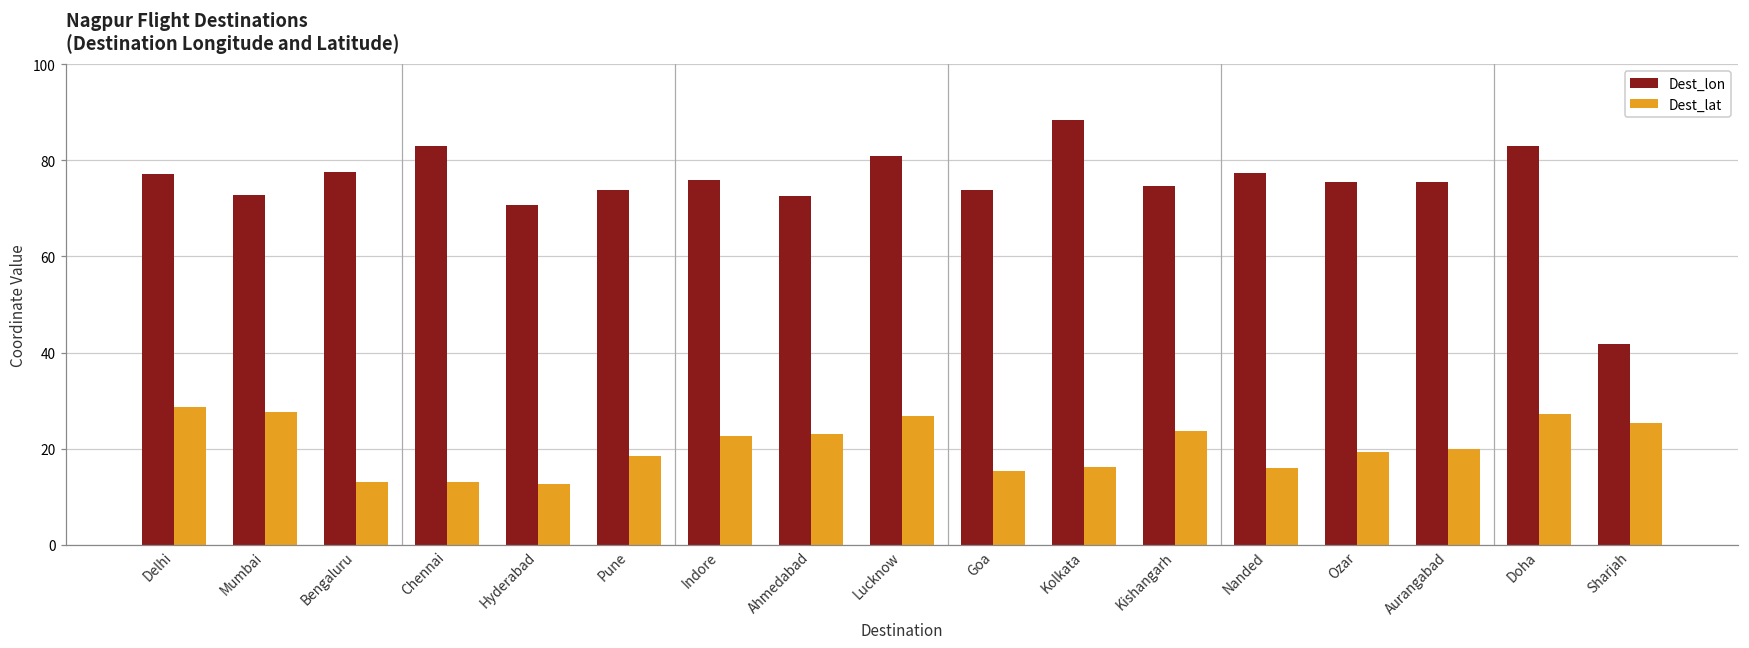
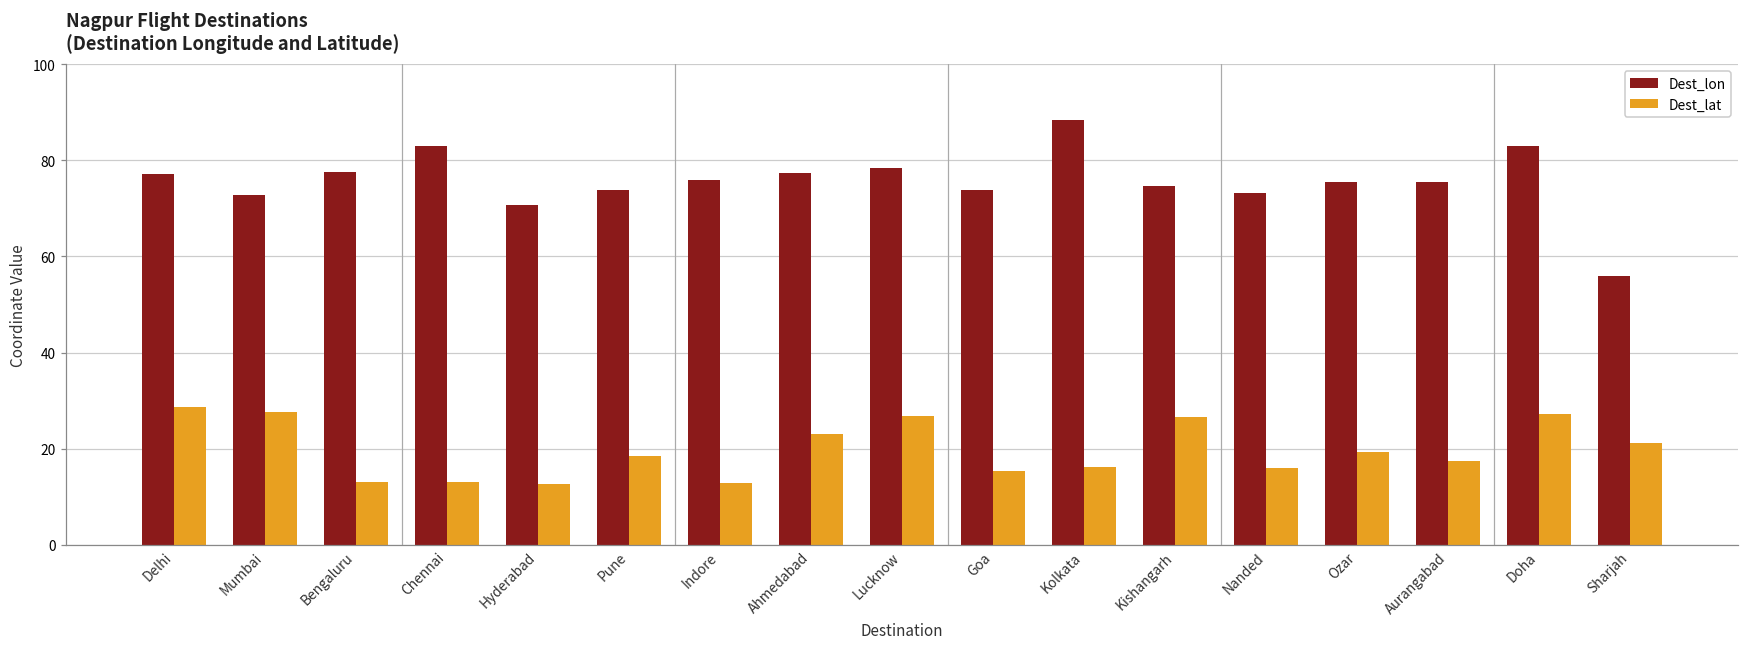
  {
    "Dest_lon": {
      "Delhi": 77,
      "Mumbai": 73,
      "Bengaluru": 78,
      "Chennai": 83,
      "Hyderabad": 71,
      "Pune": 74,
      "Indore": 76,
-     "Ahmedabad": 73,
-     "Lucknow": 81,
+     "Ahmedabad": 77,
+     "Lucknow": 78,
      "Goa": 74,
      "Kolkata": 88,
      "Kishangarh": 75,
-     "Nanded": 77,
+     "Nanded": 73,
      "Ozar": 75,
      "Aurangabad": 75,
      "Doha": 83,
-     "Sharjah": 42
+     "Sharjah": 56
    },
    "Dest_lat": {
      "Delhi": 29,
      "Mumbai": 28,
      "Bengaluru": 13,
      "Chennai": 13,
      "Hyderabad": 13,
      "Pune": 19,
-     "Indore": 23,
+     "Indore": 13,
      "Ahmedabad": 23,
      "Lucknow": 27,
      "Goa": 15,
      "Kolkata": 16,
-     "Kishangarh": 24,
+     "Kishangarh": 26,
      "Nanded": 16,
      "Ozar": 19,
-     "Aurangabad": 20,
+     "Aurangabad": 17,
      "Doha": 27,
-     "Sharjah": 25
+     "Sharjah": 21
    }
  }
